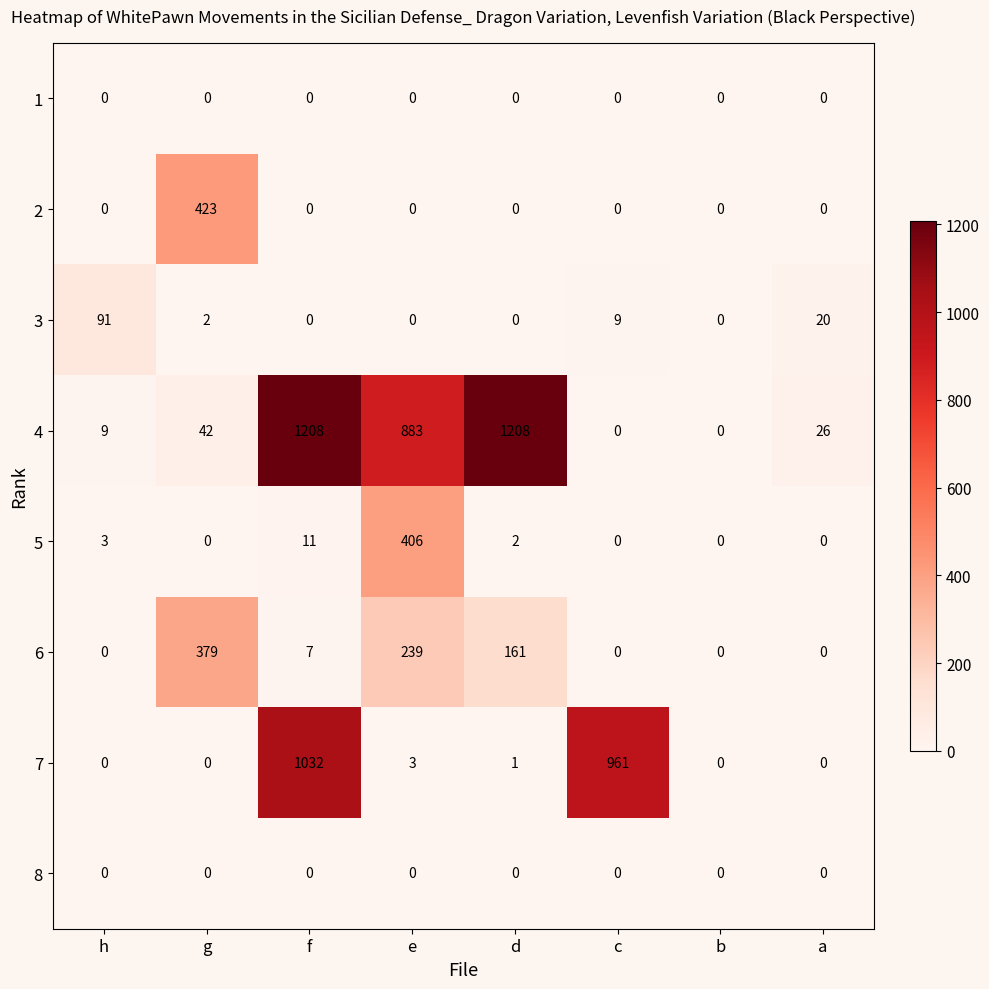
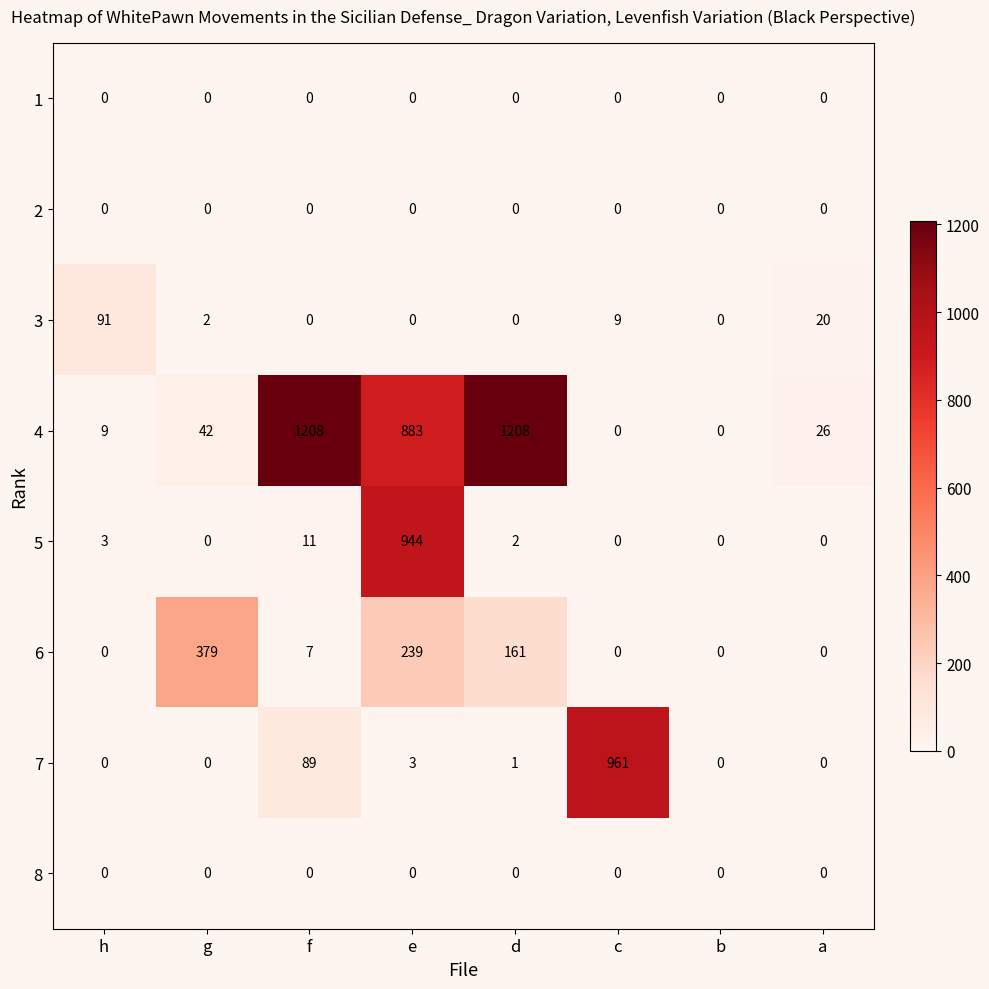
  {
    "1": {
      "h": 0,
      "g": 0,
      "f": 0,
      "e": 0,
      "d": 0,
      "c": 0,
      "b": 0,
      "a": 0
    },
    "2": {
      "h": 0,
-     "g": 423,
+     "g": 0,
      "f": 0,
      "e": 0,
      "d": 0,
      "c": 0,
      "b": 0,
      "a": 0
    },
    "3": {
      "h": 91,
      "g": 2,
      "f": 0,
      "e": 0,
      "d": 0,
      "c": 9,
      "b": 0,
      "a": 20
    },
    "4": {
      "h": 9,
      "g": 42,
      "f": 1208,
      "e": 883,
      "d": 1208,
      "c": 0,
      "b": 0,
      "a": 26
    },
    "5": {
      "h": 3,
      "g": 0,
      "f": 11,
-     "e": 406,
+     "e": 944,
      "d": 2,
      "c": 0,
      "b": 0,
      "a": 0
    },
    "6": {
      "h": 0,
      "g": 379,
      "f": 7,
      "e": 239,
      "d": 161,
      "c": 0,
      "b": 0,
      "a": 0
    },
    "7": {
      "h": 0,
      "g": 0,
-     "f": 1032,
+     "f": 89,
      "e": 3,
      "d": 1,
      "c": 961,
      "b": 0,
      "a": 0
    },
    "8": {
      "h": 0,
      "g": 0,
      "f": 0,
      "e": 0,
      "d": 0,
      "c": 0,
      "b": 0,
      "a": 0
    }
  }
